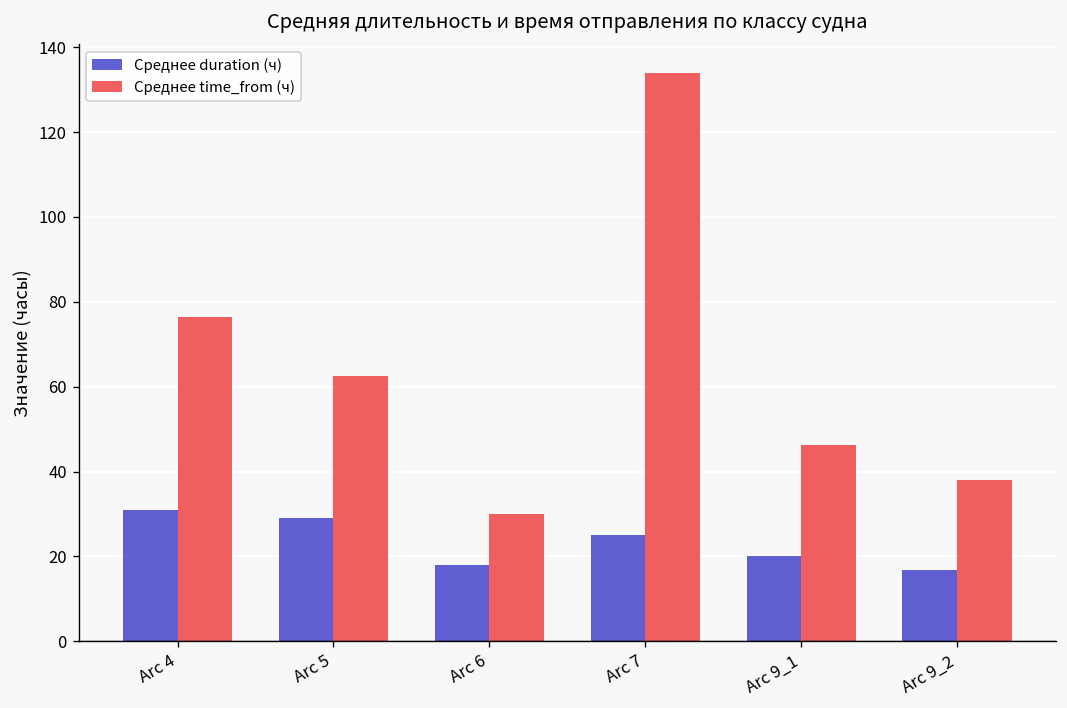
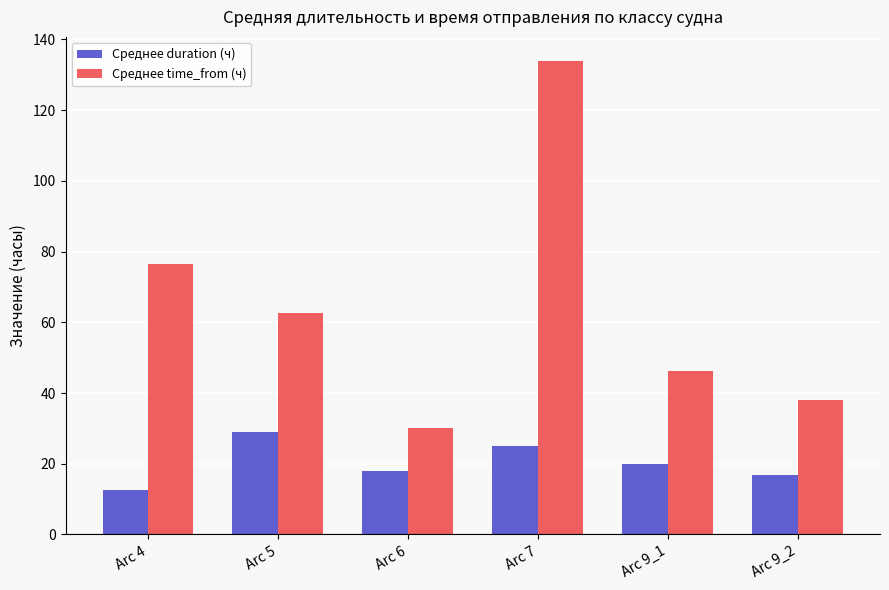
  {
    "Среднее duration (ч)": {
-     "Arc 4": 31,
+     "Arc 4": 13,
      "Arc 5": 29,
      "Arc 6": 18,
      "Arc 7": 25,
      "Arc 9_1": 20,
      "Arc 9_2": 17
    },
    "Среднее time_from (ч)": {
      "Arc 4": 77,
      "Arc 5": 63,
      "Arc 6": 30,
      "Arc 7": 134,
      "Arc 9_1": 46,
      "Arc 9_2": 38
    }
  }
